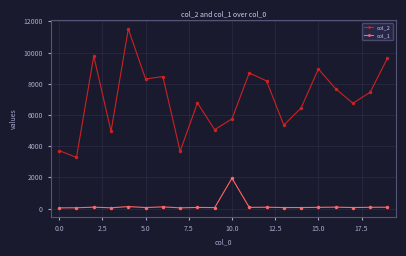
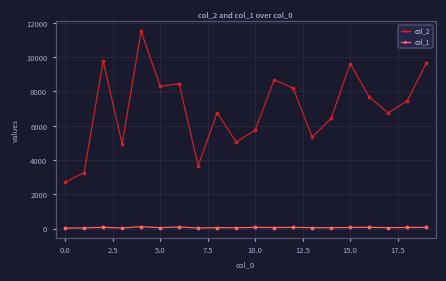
  {
    "col_2": {
-     "0.0": 3700,
+     "0.0": 2700,
      "5.0": 8300,
      "10.0": 5700,
-     "15.0": 8900
+     "15.0": 9600
    },
    "col_1": {
      "0.0": 0,
      "5.0": 100,
-     "10.0": 1900,
+     "10.0": 100,
      "15.0": 100
    }
  }
